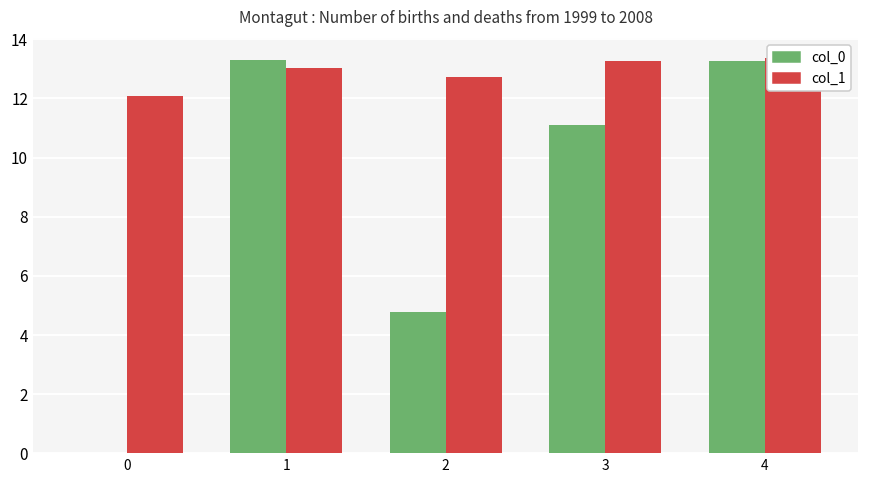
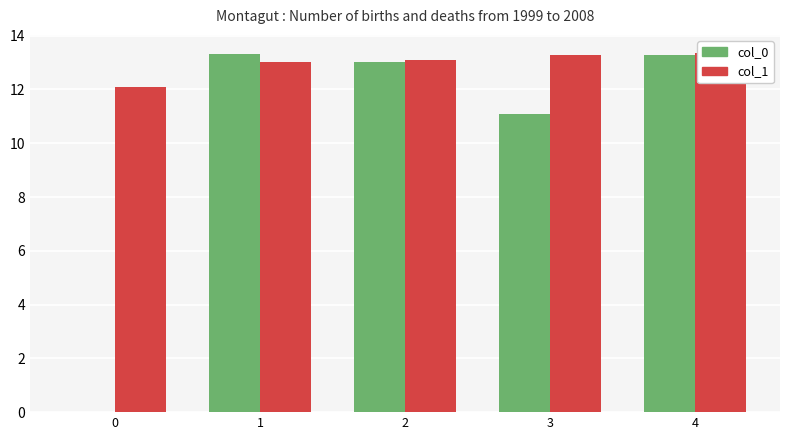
  {
    "col_0": {
      "0": 0.0,
      "1": 13.3,
-     "2": 4.8,
+     "2": 13.0,
      "3": 11.1,
      "4": 13.3
    },
    "col_1": {
      "0": 12.1,
      "1": 13.0,
-     "2": 12.7,
+     "2": 13.1,
      "3": 13.3
    }
  }
